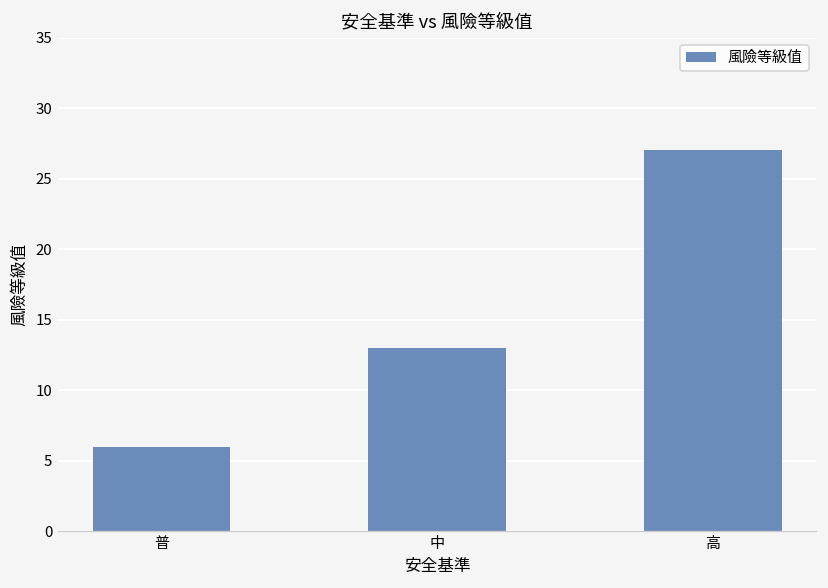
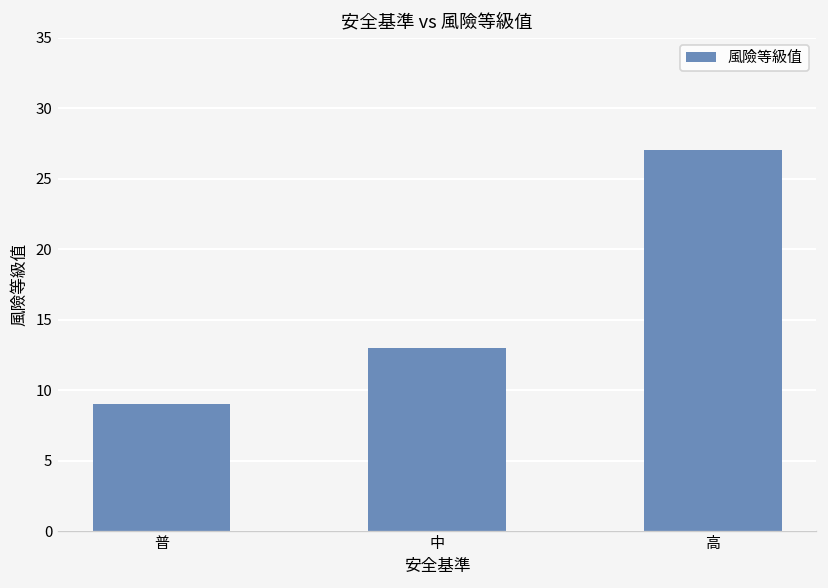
  {
-   "普": 6,
+   "普": 9,
    "中": 13,
    "高": 27
  }
